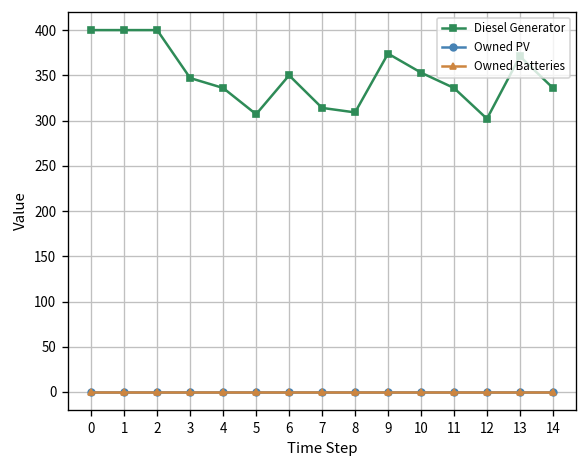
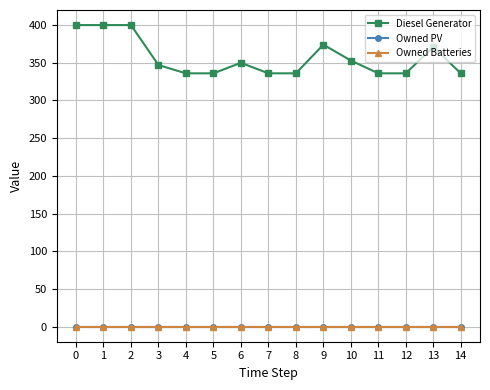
  {
    "Diesel Generator": {
      "0": 400,
      "1": 400,
      "2": 400,
      "3": 350,
      "4": 340,
-     "5": 310,
+     "5": 340,
      "6": 350,
-     "7": 310,
-     "8": 310,
+     "7": 340,
+     "8": 340,
      "9": 370,
      "10": 350,
      "11": 340,
-     "12": 300,
+     "12": 340,
      "14": 340
    },
    "Owned Batteries": {
      "0": 0,
      "1": 0,
      "2": 0,
      "3": 0,
      "4": 0,
      "5": 0,
      "6": 0,
      "7": 0,
      "8": 0,
      "9": 0,
      "10": 0,
      "11": 0,
      "12": 0,
      "13": 0,
      "14": 0
    }
  }
